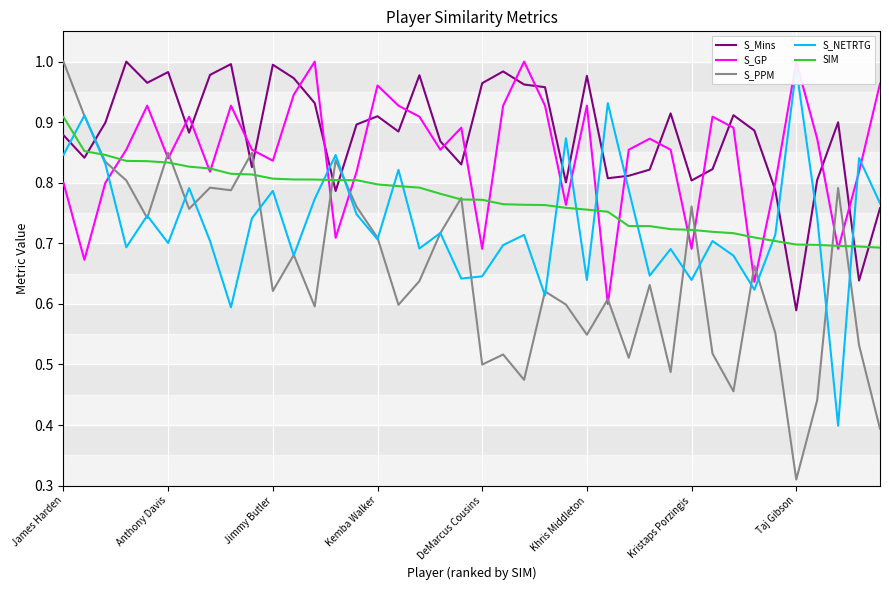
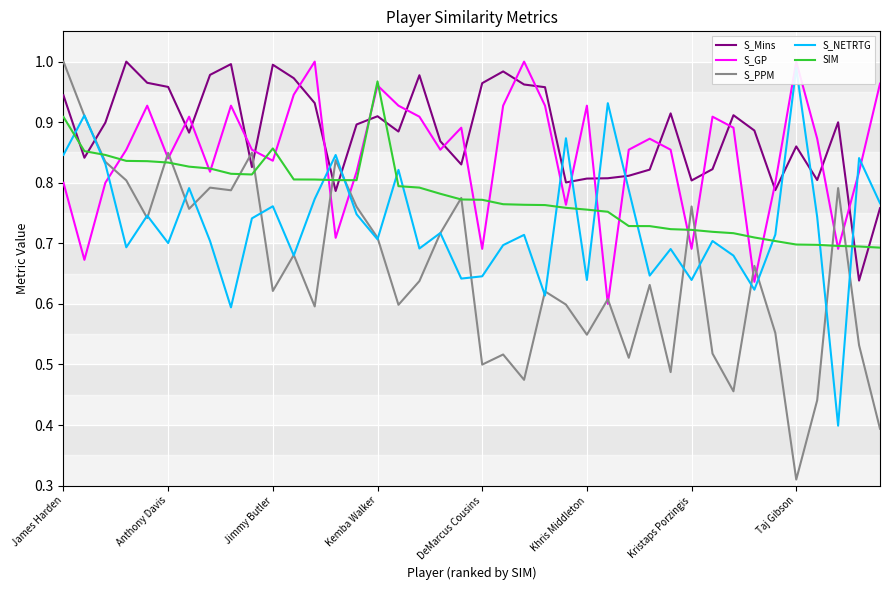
  {
    "S_Mins": {
-     "James Harden": 0.88,
-     "Anthony Davis": 0.98,
+     "James Harden": 0.94,
+     "Anthony Davis": 0.96,
      "Jimmy Butler": 0.99,
      "Kemba Walker": 0.91,
      "DeMarcus Cousins": 0.96,
-     "Khris Middleton": 0.98,
+     "Khris Middleton": 0.81,
      "Kristaps Porzingis": 0.80,
-     "Taj Gibson": 0.59
+     "Taj Gibson": 0.86
    },
    "S_GP": {
      "James Harden": 0.80,
      "Anthony Davis": 0.84,
      "Jimmy Butler": 0.84,
      "Kemba Walker": 0.96,
      "DeMarcus Cousins": 0.69,
      "Khris Middleton": 0.93,
      "Kristaps Porzingis": 0.69
    },
    "S_PPM": {
      "James Harden": 1.00,
      "Anthony Davis": 0.85,
      "Jimmy Butler": 0.62,
      "DeMarcus Cousins": 0.50,
      "Khris Middleton": 0.55,
      "Kristaps Porzingis": 0.76,
      "Taj Gibson": 0.31
    },
    "S_NETRTG": {
      "James Harden": 0.85,
      "Anthony Davis": 0.70,
-     "Jimmy Butler": 0.79,
+     "Jimmy Butler": 0.76,
      "DeMarcus Cousins": 0.65,
      "Khris Middleton": 0.64,
      "Kristaps Porzingis": 0.64
    },
    "SIM": {
      "James Harden": 0.91,
      "Anthony Davis": 0.83,
-     "Jimmy Butler": 0.81,
-     "Kemba Walker": 0.80,
+     "Jimmy Butler": 0.86,
+     "Kemba Walker": 0.97,
      "DeMarcus Cousins": 0.77,
      "Khris Middleton": 0.76,
      "Kristaps Porzingis": 0.72,
      "Taj Gibson": 0.70
    }
  }
